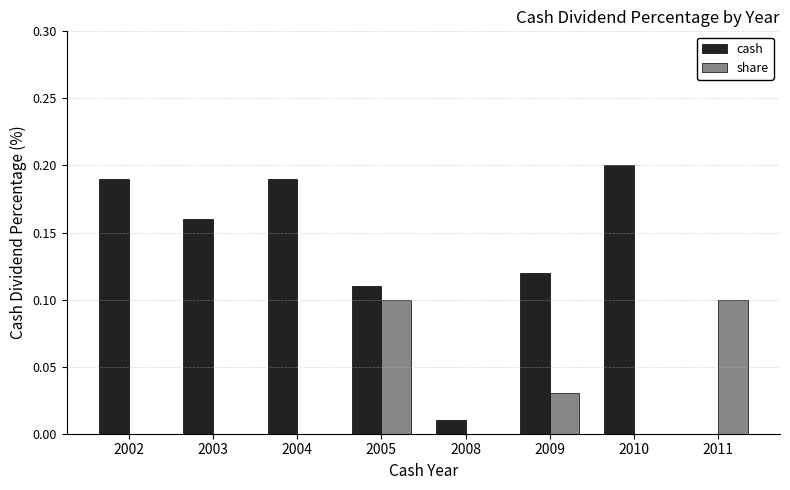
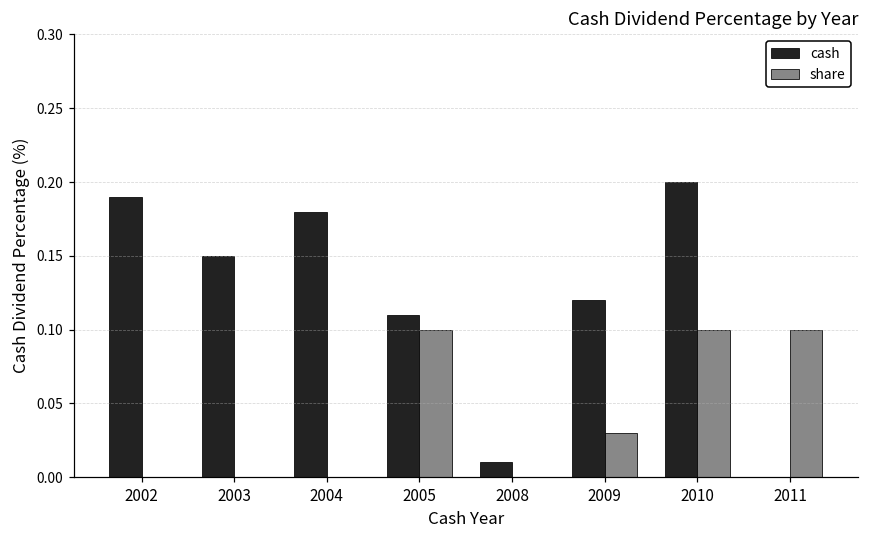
  {
    "cash": {
      "2002": 0.19,
-     "2003": 0.16,
-     "2004": 0.19,
+     "2003": 0.15,
+     "2004": 0.18,
      "2005": 0.11,
      "2008": 0.01,
      "2009": 0.12,
      "2010": 0.20,
      "2011": 0.00
    },
    "share": {
      "2002": 0.0,
      "2003": 0.0,
      "2004": 0.0,
      "2005": 0.1,
      "2008": 0.0,
      "2009": 0.030,
-     "2010": 0.0,
+     "2010": 0.1,
      "2011": 0.1
    }
  }
